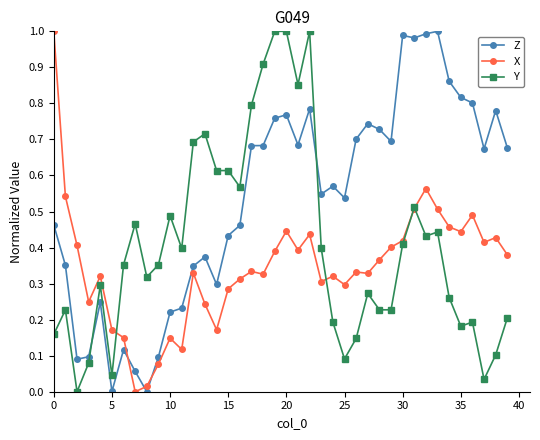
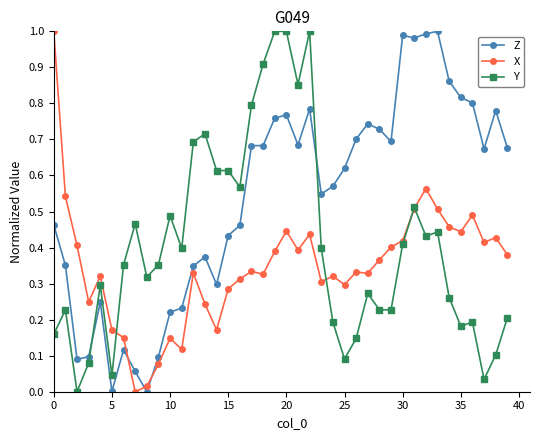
  {
    "Z": {
      "0": 0.46,
      "5": 0.00,
      "10": 0.22,
      "15": 0.43,
      "20": 0.77,
-     "25": 0.54,
+     "25": 0.62,
      "30": 0.99,
      "35": 0.82
    },
    "X": {
      "0": 1.00,
      "5": 0.17,
      "10": 0.15,
      "15": 0.29,
      "20": 0.45,
      "25": 0.30,
      "30": 0.42,
      "35": 0.44
    },
    "Y": {
      "0": 0.16,
      "5": 0.05,
      "10": 0.49,
      "15": 0.61,
      "20": 1.00,
      "25": 0.09,
      "30": 0.41,
      "35": 0.18
    }
  }
